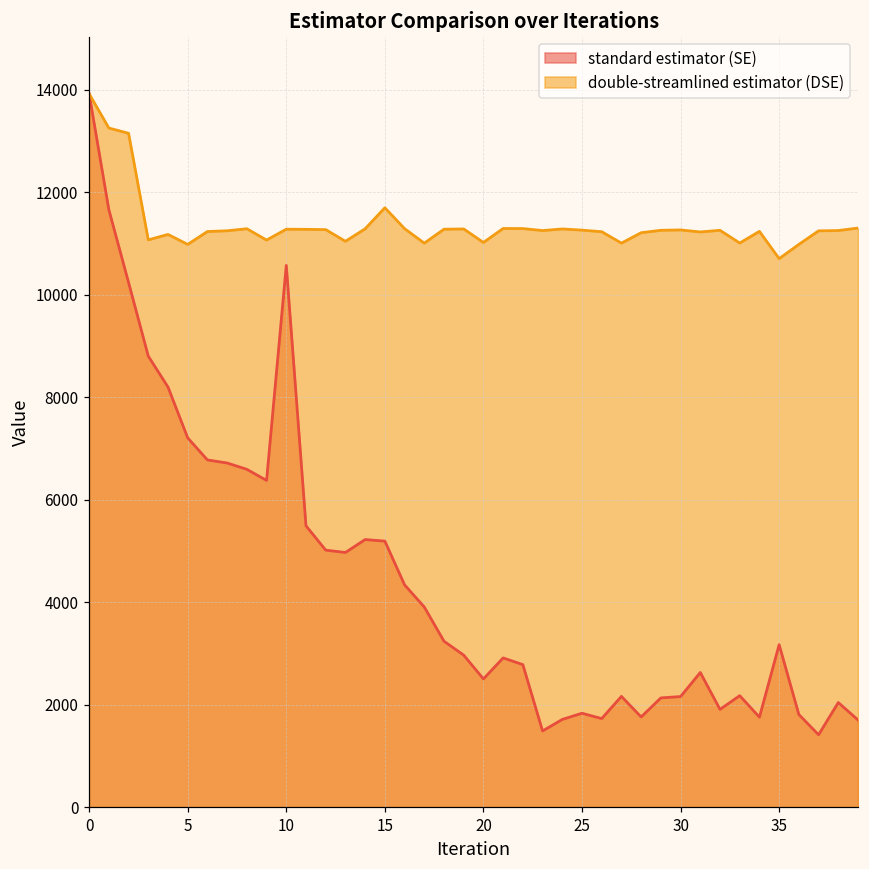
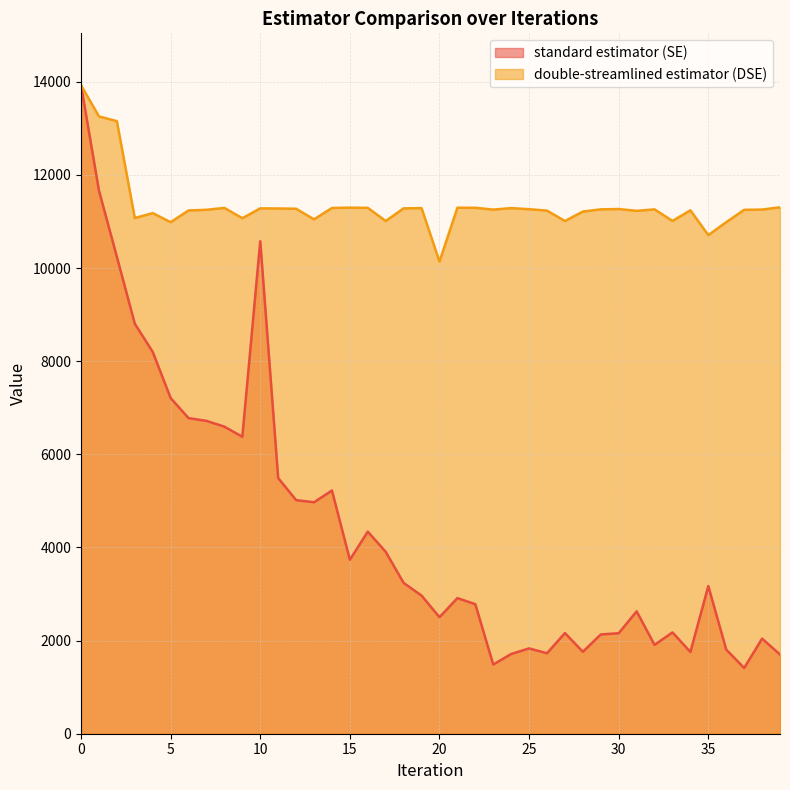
  {
    "standard estimator (SE)": {
      "5": 7200,
      "10": 10600,
-     "15": 5200,
+     "15": 3700,
      "20": 2500,
      "25": 1800,
      "30": 2200,
      "35": 3200
    },
    "double-streamlined estimator (DSE)": {
      "5": 11000,
      "10": 11300,
-     "15": 11700,
-     "20": 11000,
+     "15": 11300,
+     "20": 10100,
      "25": 11300,
      "30": 11300,
      "35": 10700
    }
  }
